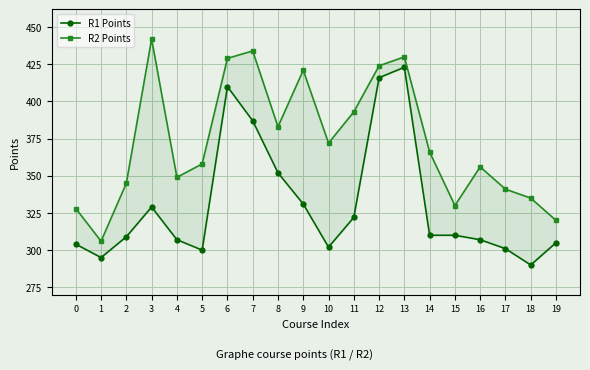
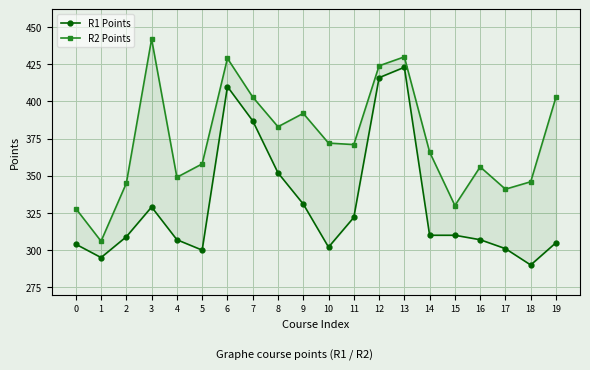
  {
    "R1 Points": {
      "0": 304,
      "1": 295,
      "2": 309,
      "3": 329,
      "4": 307,
      "5": 300,
      "6": 410,
      "7": 387,
      "8": 352,
      "9": 331,
      "10": 302,
      "11": 322,
      "12": 416,
      "13": 423,
      "14": 310,
      "15": 310,
      "16": 307,
      "17": 301,
      "18": 290,
      "19": 305
    },
    "R2 Points": {
      "0": 328,
      "1": 306,
      "2": 345,
      "3": 442,
      "4": 349,
      "5": 358,
      "6": 429,
-     "7": 434,
+     "7": 403,
      "8": 383,
-     "9": 421,
+     "9": 392,
      "10": 372,
-     "11": 393,
+     "11": 371,
      "12": 424,
      "13": 430,
      "14": 366,
      "15": 330,
      "16": 356,
      "17": 341,
-     "18": 335,
-     "19": 320
+     "18": 346,
+     "19": 403
    }
  }
